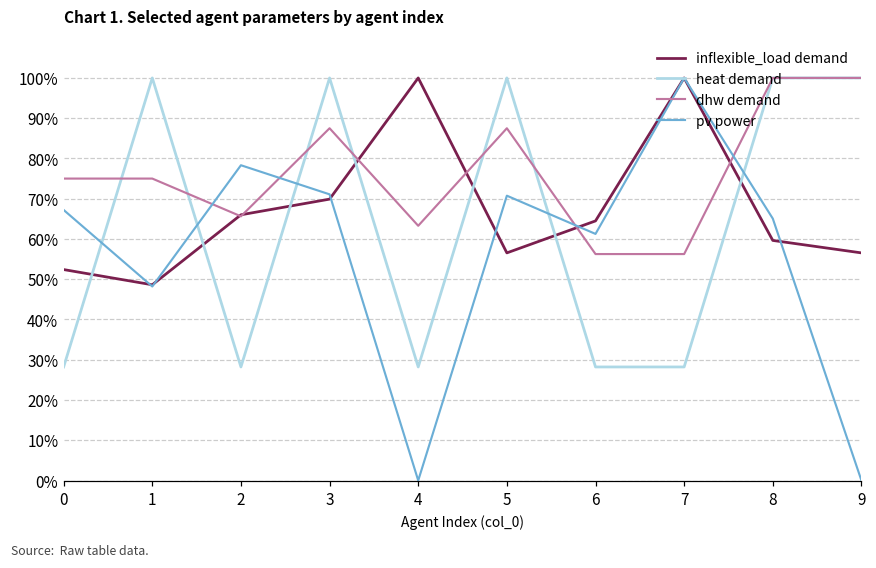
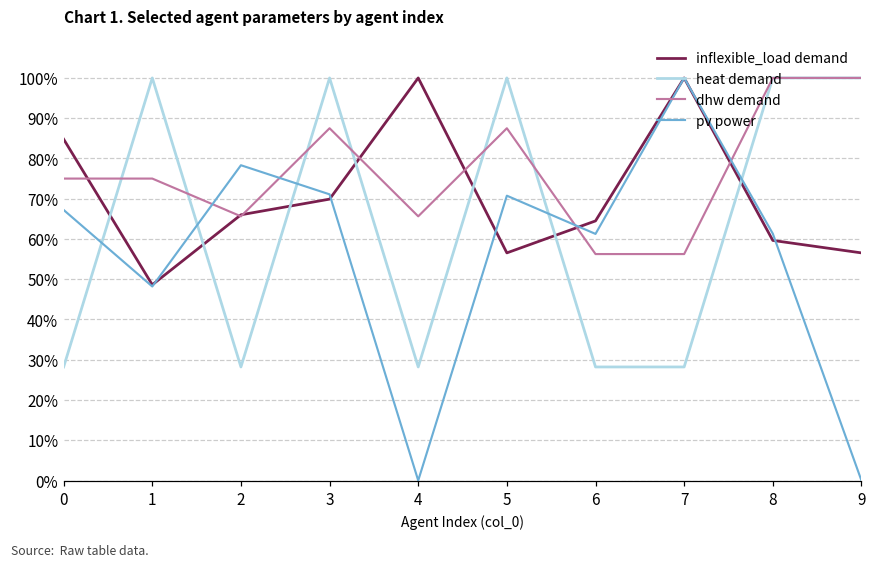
  {
    "inflexible_load demand": {
-     "0": "52%",
+     "0": "85%",
      "3": "70%",
      "4": "100%",
      "5": "57%",
      "6": "64%",
      "8": "60%",
      "9": "57%"
    },
    "heat demand": {
      "0": "28%",
      "1": "100%",
      "2": "28%",
      "3": "100%",
      "4": "28%",
      "5": "100%",
      "6": "28%",
      "7": "28%"
    },
    "dhw demand": {
      "0": "75%",
      "1": "75%",
      "3": "88%",
-     "4": "63%",
+     "4": "66%",
      "5": "88%",
      "6": "56%",
      "7": "56%"
    },
    "pv power": {
      "0": "67%",
      "2": "78%",
      "3": "71%",
      "4": "0%",
      "5": "71%",
      "6": "61%",
-     "8": "65%",
+     "8": "61%",
      "9": "0%"
    }
  }
